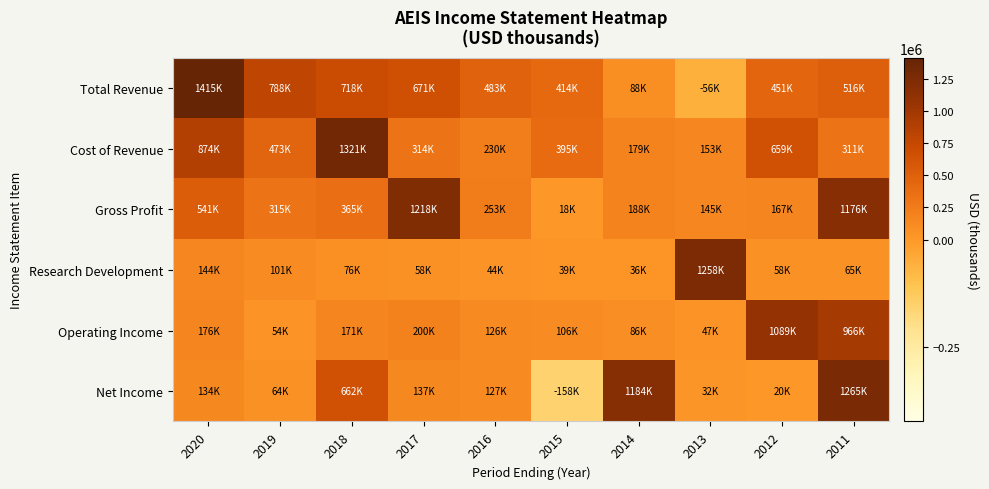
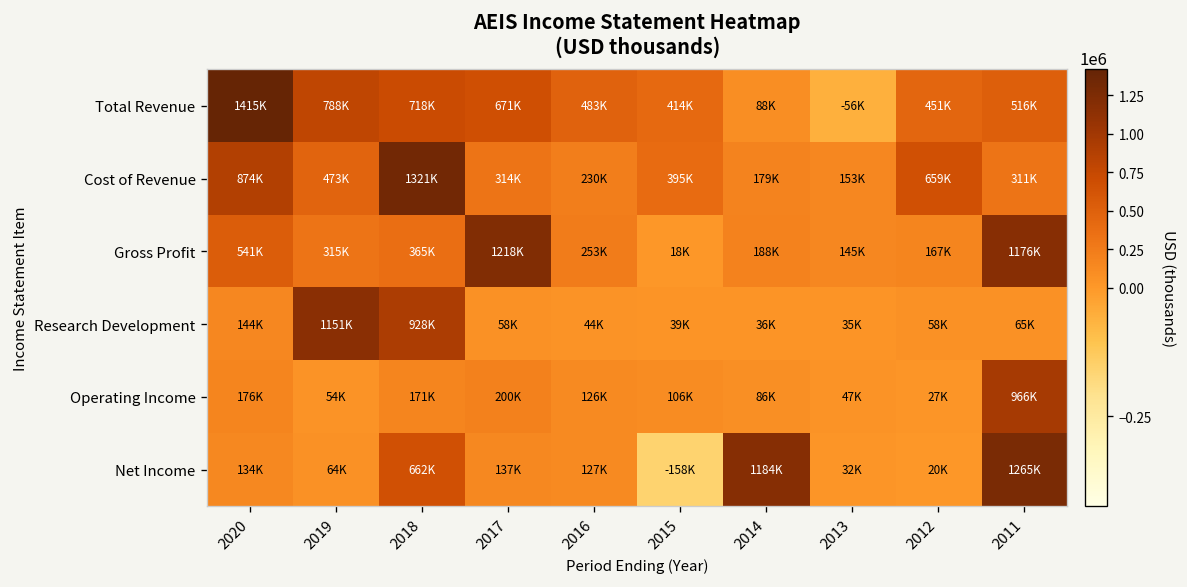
  {
    "Total Revenue": {
      "2020": "1415K",
      "2019": "788K",
      "2018": "718K",
      "2017": "671K",
      "2016": "483K",
      "2015": "414K",
      "2014": "88K",
      "2013": "-56K",
      "2012": "451K",
      "2011": "516K"
    },
    "Cost of Revenue": {
      "2020": "874K",
      "2019": "473K",
      "2018": "1321K",
      "2017": "314K",
      "2016": "230K",
      "2015": "395K",
      "2014": "179K",
      "2013": "153K",
      "2012": "659K",
      "2011": "311K"
    },
    "Gross Profit": {
      "2020": "541K",
      "2019": "315K",
      "2018": "365K",
      "2017": "1218K",
      "2016": "253K",
      "2015": "18K",
      "2014": "188K",
      "2013": "145K",
      "2012": "167K",
      "2011": "1176K"
    },
    "Research Development": {
      "2020": "144K",
-     "2019": "101K",
-     "2018": "76K",
+     "2019": "1151K",
+     "2018": "928K",
      "2017": "58K",
      "2016": "44K",
      "2015": "39K",
      "2014": "36K",
-     "2013": "1258K",
+     "2013": "35K",
      "2012": "58K",
      "2011": "65K"
    },
    "Operating Income": {
      "2020": "176K",
      "2019": "54K",
      "2018": "171K",
      "2017": "200K",
      "2016": "126K",
      "2015": "106K",
      "2014": "86K",
      "2013": "47K",
-     "2012": "1089K",
+     "2012": "27K",
      "2011": "966K"
    },
    "Net Income": {
      "2020": "134K",
      "2019": "64K",
      "2018": "662K",
      "2017": "137K",
      "2016": "127K",
      "2015": "-158K",
      "2014": "1184K",
      "2013": "32K",
      "2012": "20K",
      "2011": "1265K"
    }
  }
